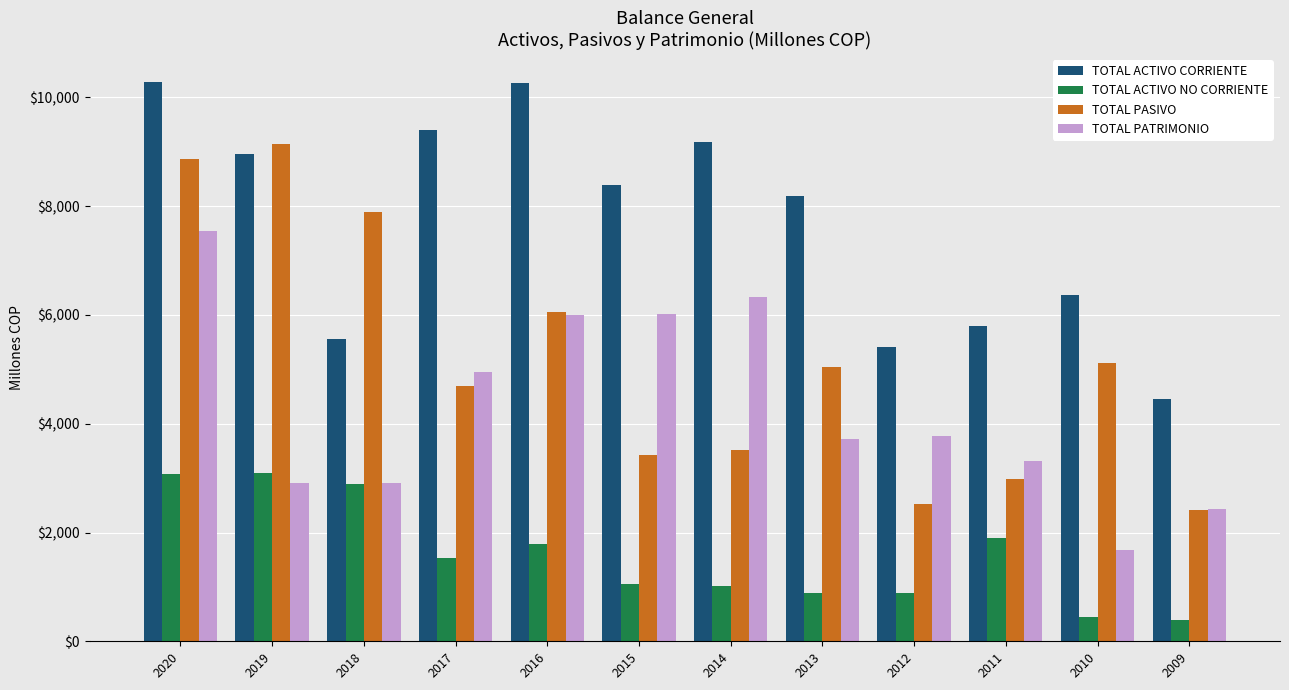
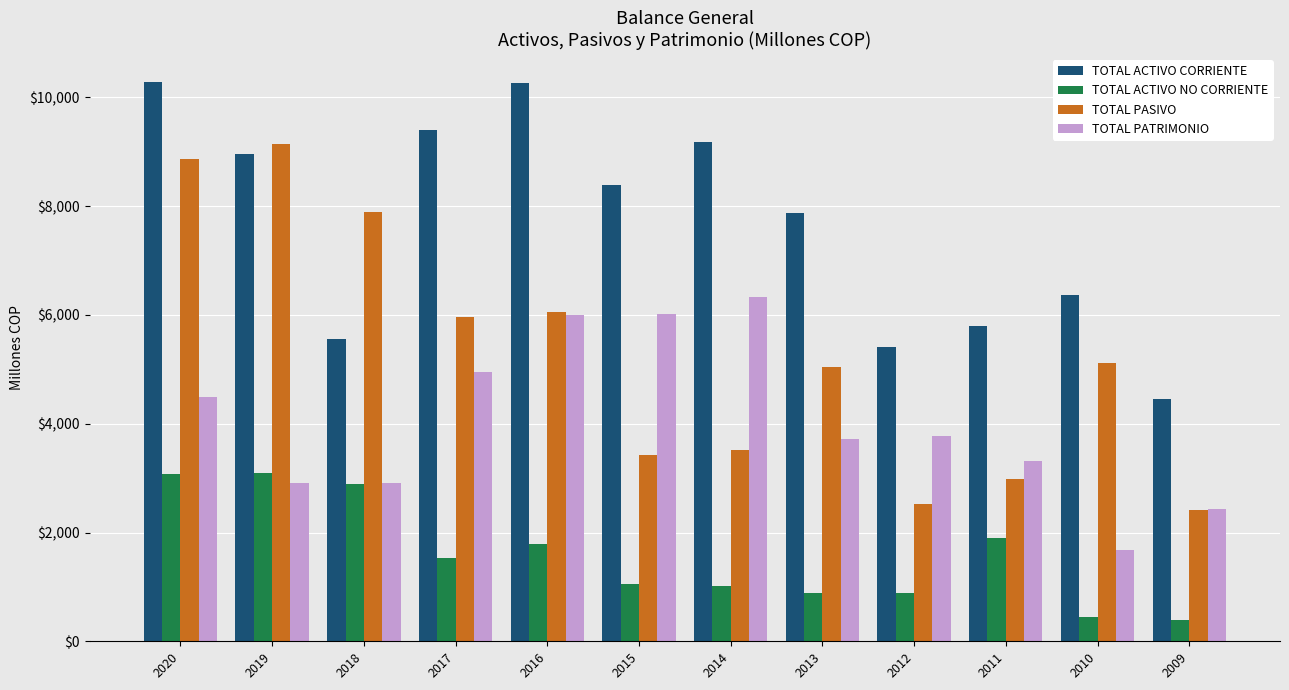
  {
    "TOTAL ACTIVO CORRIENTE": {
      "2020": "$10,300",
      "2019": "$9,000",
      "2018": "$5,600",
      "2017": "$9,400",
      "2016": "$10,300",
      "2015": "$8,400",
      "2014": "$9,200",
-     "2013": "$8,200",
+     "2013": "$7,900",
      "2012": "$5,400",
      "2011": "$5,800",
      "2010": "$6,400",
      "2009": "$4,500"
    },
    "TOTAL ACTIVO NO CORRIENTE": {
      "2020": "$3,100",
      "2019": "$3,100",
      "2018": "$2,900",
      "2017": "$1,500",
      "2016": "$1,800",
      "2015": "$1,100",
      "2014": "$1,000",
      "2013": "$900",
      "2012": "$900",
      "2011": "$1,900",
      "2010": "$400",
      "2009": "$400"
    },
    "TOTAL PASIVO": {
      "2020": "$8,900",
      "2019": "$9,100",
      "2018": "$7,900",
-     "2017": "$4,700",
+     "2017": "$6,000",
      "2016": "$6,000",
      "2015": "$3,400",
      "2014": "$3,500",
      "2013": "$5,000",
      "2012": "$2,500",
      "2011": "$3,000",
      "2010": "$5,100",
      "2009": "$2,400"
    },
    "TOTAL PATRIMONIO": {
-     "2020": "$7,500",
+     "2020": "$4,500",
      "2019": "$2,900",
      "2018": "$2,900",
      "2017": "$5,000",
      "2016": "$6,000",
      "2015": "$6,000",
      "2014": "$6,300",
      "2013": "$3,700",
      "2012": "$3,800",
      "2011": "$3,300",
      "2010": "$1,700",
      "2009": "$2,400"
    }
  }
